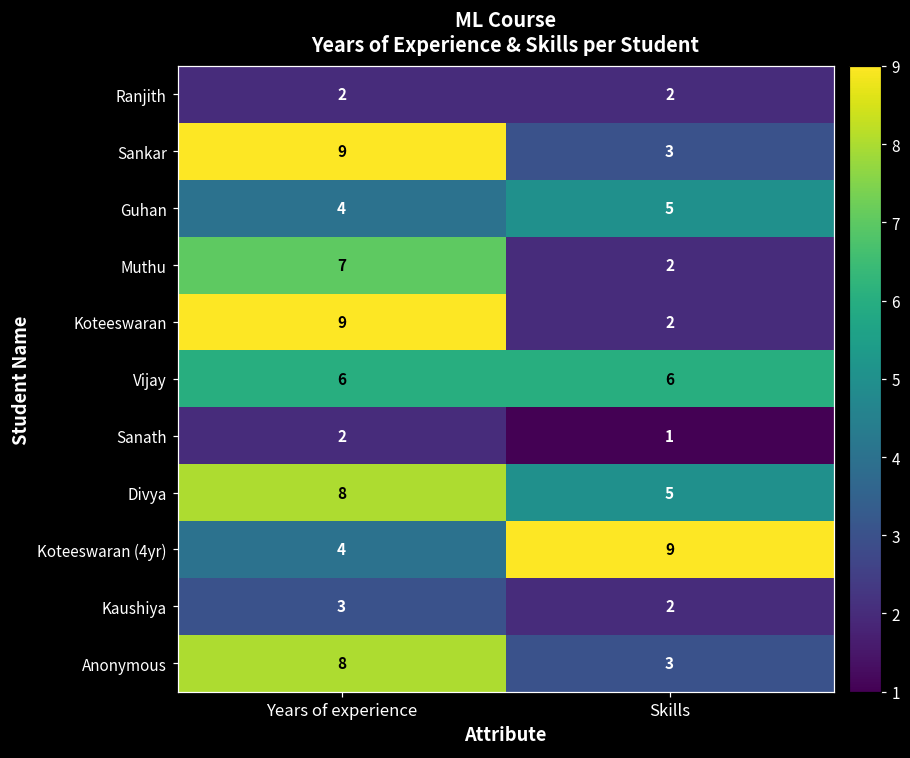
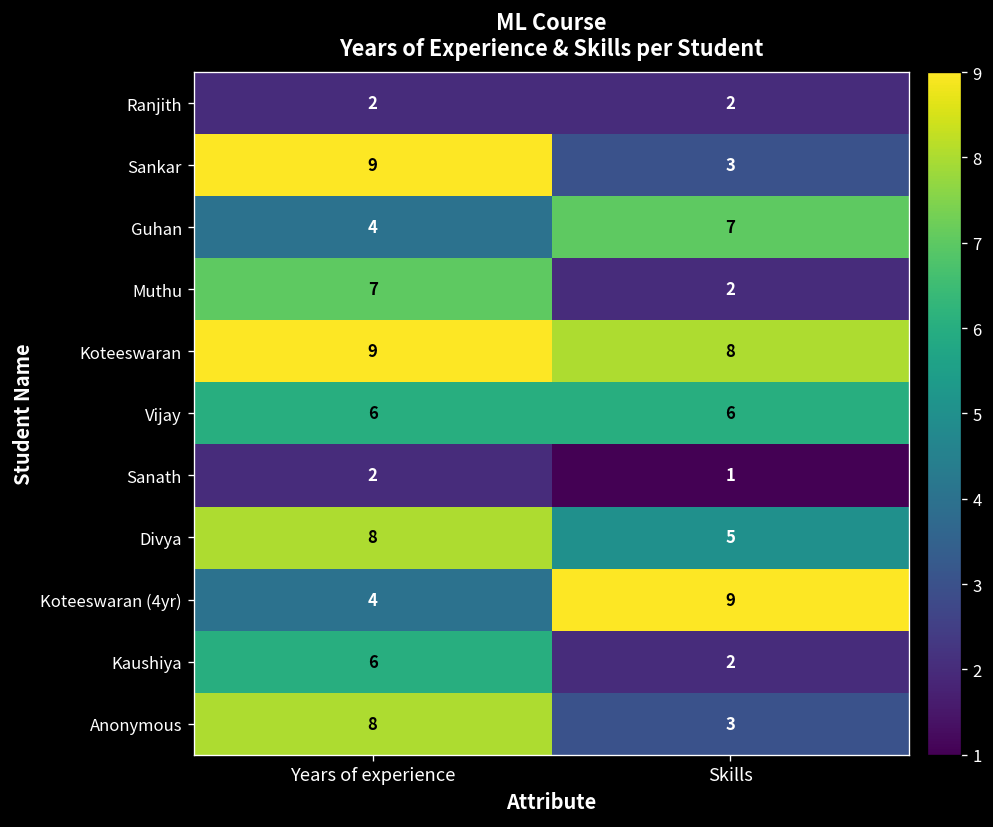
  {
    "Ranjith": {
      "Years of experience": 2,
      "Skills": 2
    },
    "Sankar": {
      "Years of experience": 9,
      "Skills": 3
    },
    "Guhan": {
      "Years of experience": 4,
-     "Skills": 5
+     "Skills": 7
    },
    "Muthu": {
      "Years of experience": 7,
      "Skills": 2
    },
    "Koteeswaran": {
      "Years of experience": 9,
-     "Skills": 2
+     "Skills": 8
    },
    "Vijay": {
      "Years of experience": 6,
      "Skills": 6
    },
    "Sanath": {
      "Years of experience": 2,
      "Skills": 1
    },
    "Divya": {
      "Years of experience": 8,
      "Skills": 5
    },
    "Koteeswaran (4yr)": {
      "Years of experience": 4,
      "Skills": 9
    },
    "Kaushiya": {
-     "Years of experience": 3,
+     "Years of experience": 6,
      "Skills": 2
    },
    "Anonymous": {
      "Years of experience": 8,
      "Skills": 3
    }
  }
